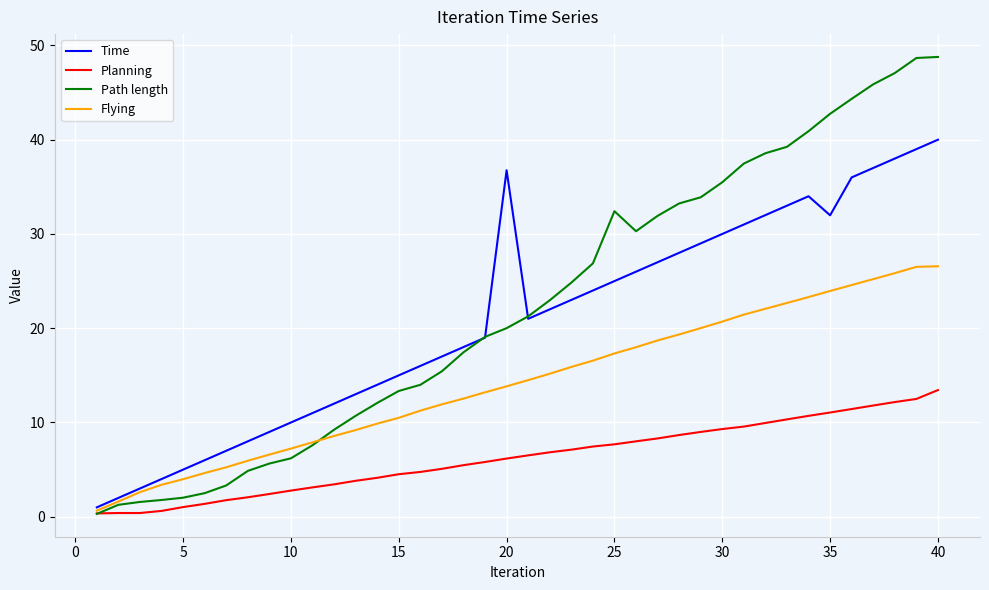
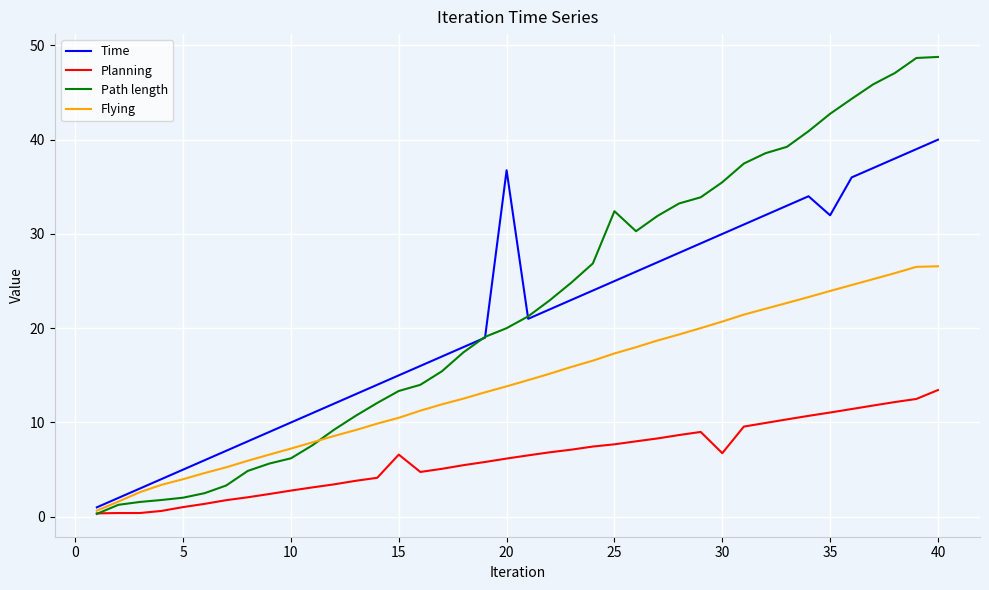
  {
    "Time": {
      "5": 5,
      "10": 10,
      "15": 15,
      "20": 37,
      "25": 25,
      "30": 30,
      "35": 32,
      "40": 40
    },
    "Planning": {
      "5": 1,
      "10": 3,
-     "15": 4,
+     "15": 7,
      "20": 6,
      "25": 8,
-     "30": 9,
+     "30": 7,
      "35": 11,
      "40": 13
    },
    "Path length": {
      "5": 2,
      "10": 6,
      "15": 13,
      "20": 20,
      "25": 32,
      "30": 35,
      "35": 43,
      "40": 49
    },
    "Flying": {
      "5": 4,
      "10": 7,
      "15": 10,
      "20": 14,
      "25": 17,
      "30": 21,
      "35": 24,
      "40": 27
    }
  }
